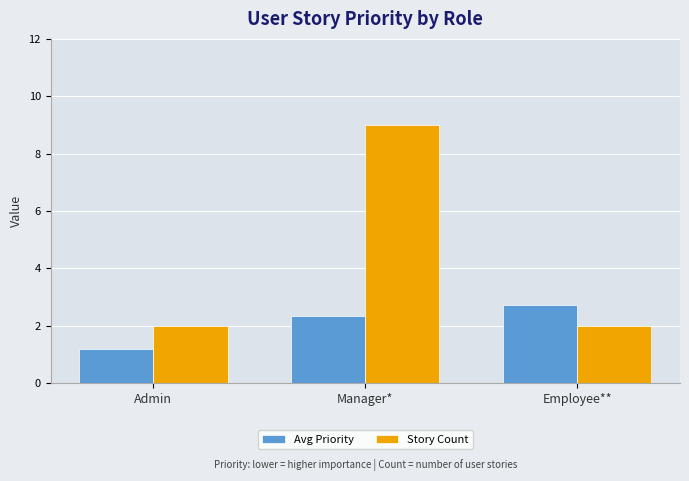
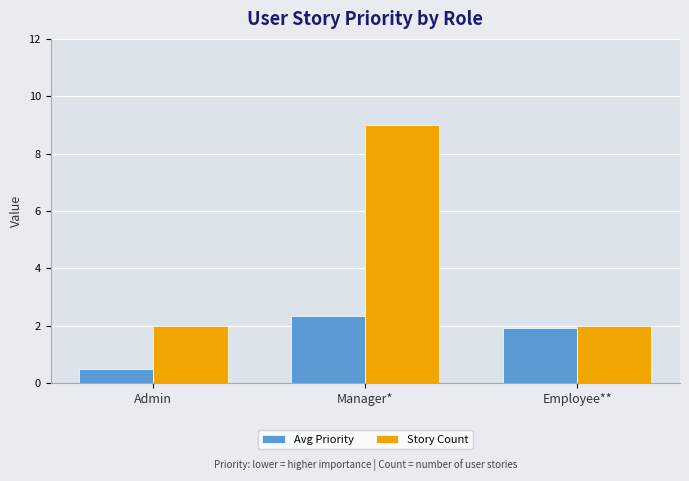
  {
    "Avg Priority": {
-     "Admin": 1.2,
+     "Admin": 0.5,
      "Manager*": 2.3,
-     "Employee**": 2.7
+     "Employee**": 1.9
    },
    "Story Count": {
      "Admin": 2.0,
      "Manager*": 9.0,
      "Employee**": 2.0
    }
  }
